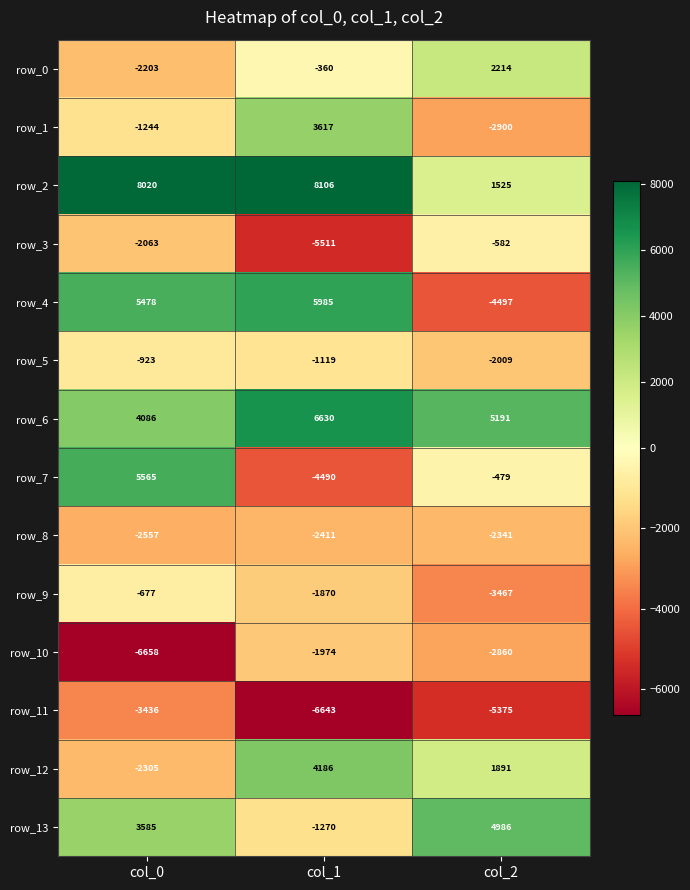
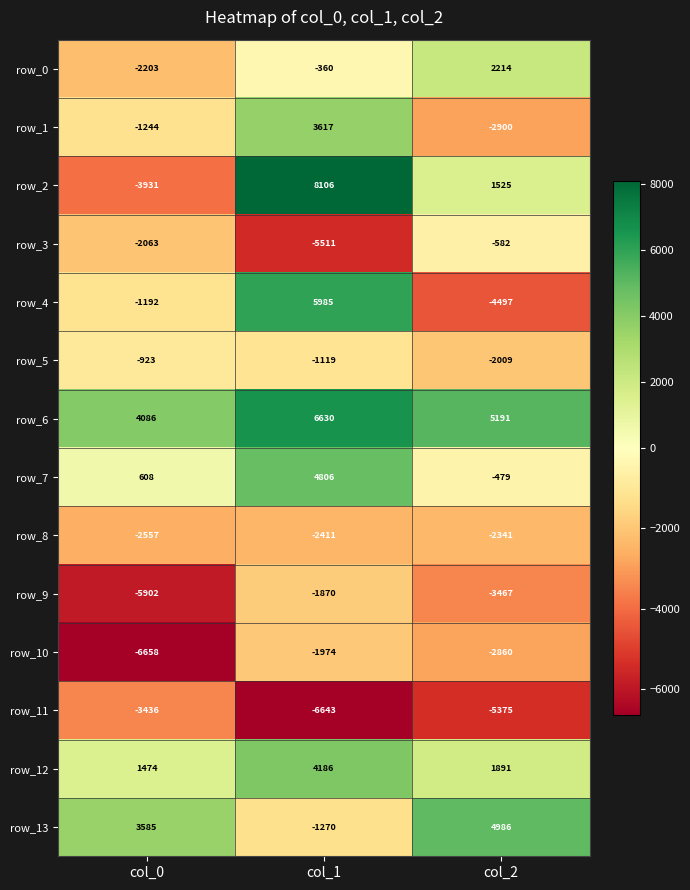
  {
    "row_0": {
      "col_0": -2203,
      "col_1": -360,
      "col_2": 2214
    },
    "row_1": {
      "col_0": -1244,
      "col_1": 3617,
      "col_2": -2900
    },
    "row_2": {
-     "col_0": 8020,
+     "col_0": -3931,
      "col_1": 8106,
      "col_2": 1525
    },
    "row_3": {
      "col_0": -2063,
      "col_1": -5511,
      "col_2": -582
    },
    "row_4": {
-     "col_0": 5478,
+     "col_0": -1192,
      "col_1": 5985,
      "col_2": -4497
    },
    "row_5": {
      "col_0": -923,
      "col_1": -1119,
      "col_2": -2009
    },
    "row_6": {
      "col_0": 4086,
      "col_1": 6630,
      "col_2": 5191
    },
    "row_7": {
-     "col_0": 5565,
-     "col_1": -4490,
+     "col_0": 608,
+     "col_1": 4806,
      "col_2": -479
    },
    "row_8": {
      "col_0": -2557,
      "col_1": -2411,
      "col_2": -2341
    },
    "row_9": {
-     "col_0": -677,
+     "col_0": -5902,
      "col_1": -1870,
      "col_2": -3467
    },
    "row_10": {
      "col_0": -6658,
      "col_1": -1974,
      "col_2": -2860
    },
    "row_11": {
      "col_0": -3436,
      "col_1": -6643,
      "col_2": -5375
    },
    "row_12": {
-     "col_0": -2305,
+     "col_0": 1474,
      "col_1": 4186,
      "col_2": 1891
    },
    "row_13": {
      "col_0": 3585,
      "col_1": -1270,
      "col_2": 4986
    }
  }
